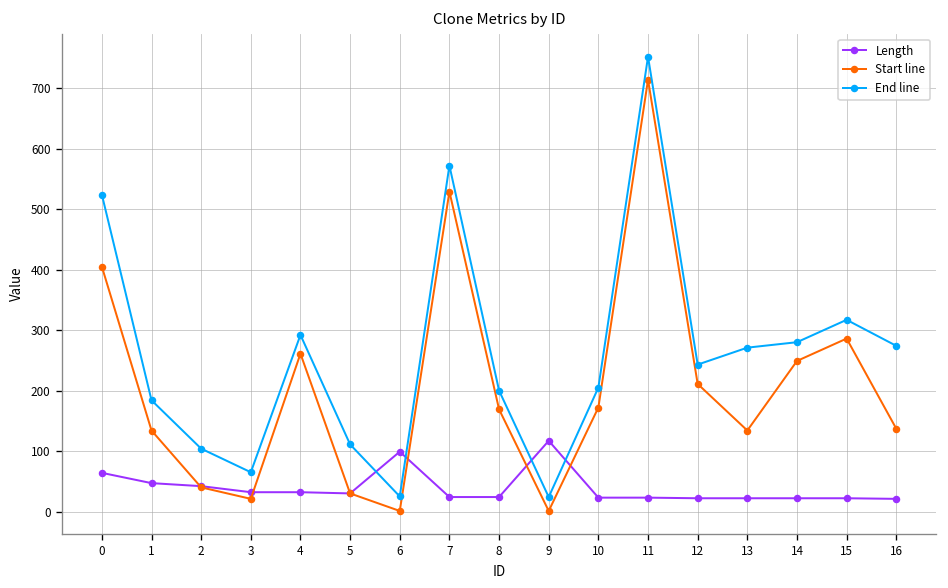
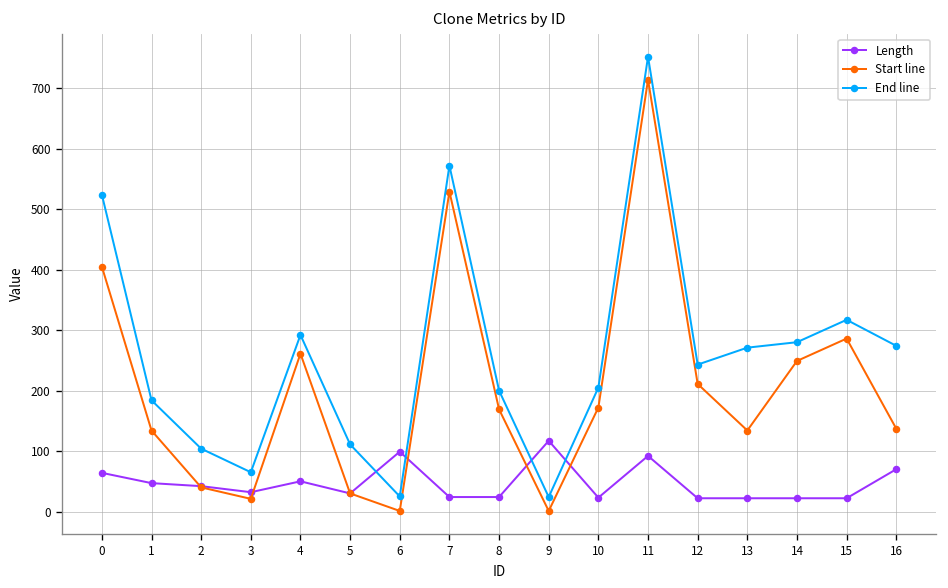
  {
    "Length": {
      "0": 60,
      "1": 50,
      "3": 30,
-     "4": 30,
+     "4": 50,
      "6": 100,
      "7": 20,
      "8": 20,
      "9": 120,
      "10": 20,
-     "11": 20,
+     "11": 90,
      "12": 20,
      "13": 20,
      "14": 20,
      "15": 20,
-     "16": 20
+     "16": 70
    },
    "Start line": {
      "0": 410,
      "1": 130,
      "3": 20,
      "4": 260,
      "6": 0,
      "7": 530,
      "8": 170,
      "9": 0,
      "10": 170,
      "11": 710,
      "12": 210,
      "13": 130,
      "14": 250,
      "15": 290,
      "16": 140
    },
    "End line": {
      "0": 520,
      "1": 180,
      "2": 100,
      "3": 70,
      "4": 290,
      "5": 110,
      "6": 30,
      "7": 570,
      "8": 200,
      "9": 20,
      "10": 210,
      "11": 750,
      "12": 240,
      "13": 270,
      "14": 280,
      "15": 320,
      "16": 270
    }
  }
